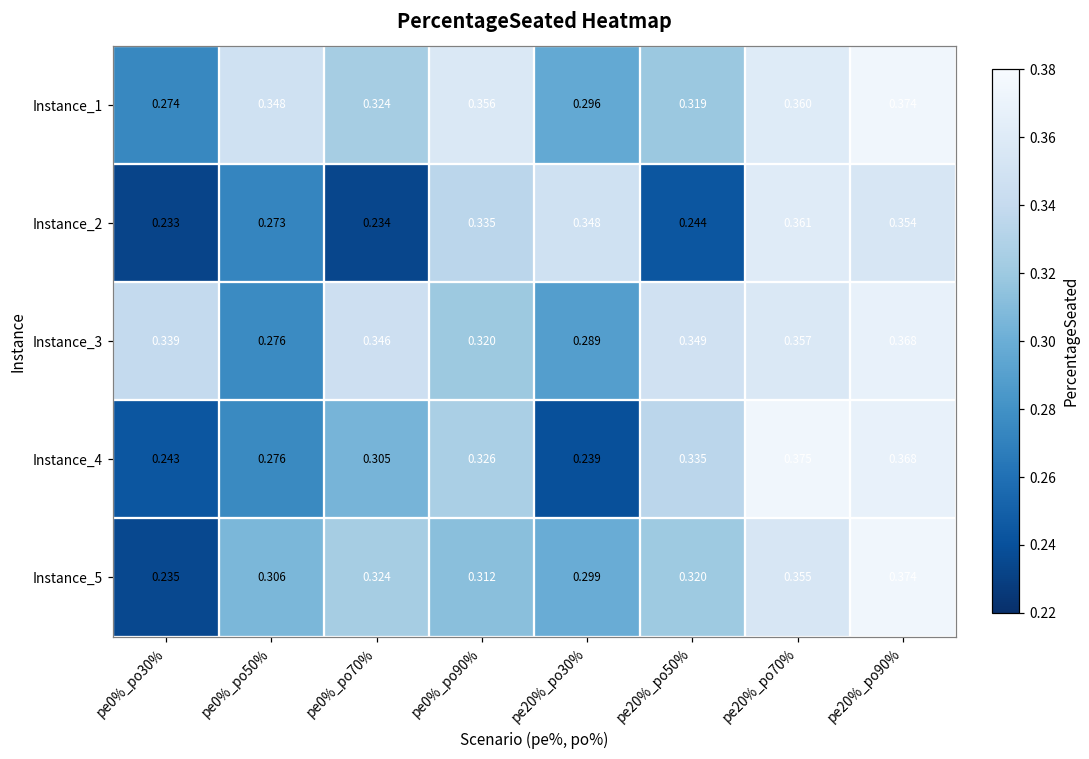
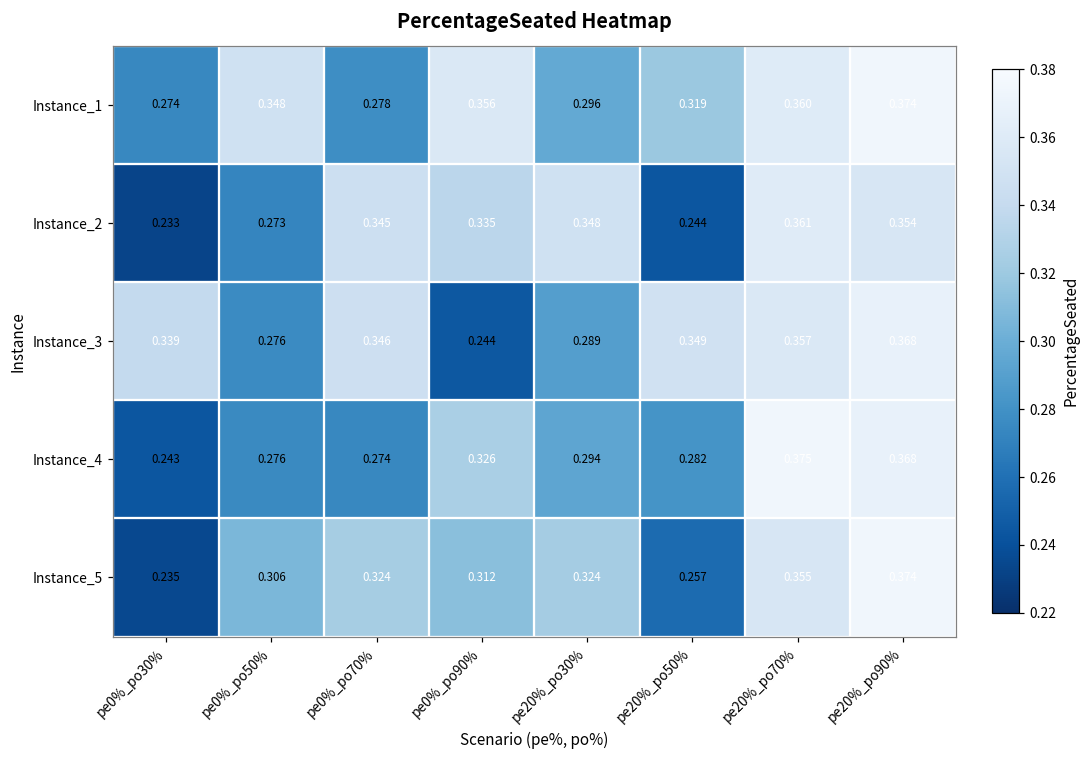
  {
    "Instance_1": {
      "pe0%_po30%": 0.274,
      "pe0%_po50%": 0.348,
-     "pe0%_po70%": 0.324,
+     "pe0%_po70%": 0.278,
      "pe20%_po30%": 0.296,
      "pe20%_po50%": 0.319
    },
    "Instance_2": {
      "pe0%_po30%": 0.233,
      "pe0%_po50%": 0.273,
-     "pe0%_po70%": 0.234,
+     "pe0%_po70%": 0.345,
      "pe0%_po90%": 0.335,
      "pe20%_po30%": 0.348,
      "pe20%_po50%": 0.244
    },
    "Instance_3": {
      "pe0%_po30%": 0.339,
      "pe0%_po50%": 0.276,
      "pe0%_po70%": 0.346,
-     "pe0%_po90%": 0.320,
+     "pe0%_po90%": 0.244,
      "pe20%_po30%": 0.289
    },
    "Instance_4": {
      "pe0%_po30%": 0.243,
      "pe0%_po50%": 0.276,
-     "pe0%_po70%": 0.305,
+     "pe0%_po70%": 0.274,
      "pe0%_po90%": 0.326,
-     "pe20%_po30%": 0.239,
-     "pe20%_po50%": 0.335
+     "pe20%_po30%": 0.294,
+     "pe20%_po50%": 0.282
    },
    "Instance_5": {
      "pe0%_po30%": 0.235,
      "pe0%_po50%": 0.306,
      "pe0%_po70%": 0.324,
      "pe0%_po90%": 0.312,
-     "pe20%_po30%": 0.299,
-     "pe20%_po50%": 0.320
+     "pe20%_po30%": 0.324,
+     "pe20%_po50%": 0.257
    }
  }
